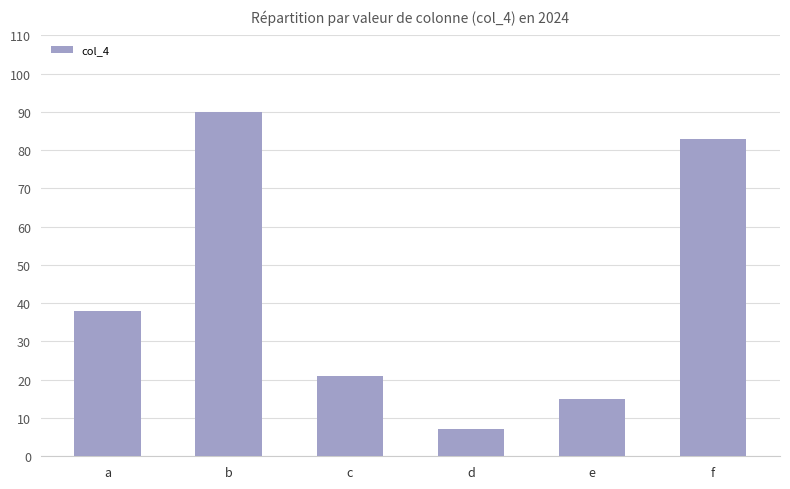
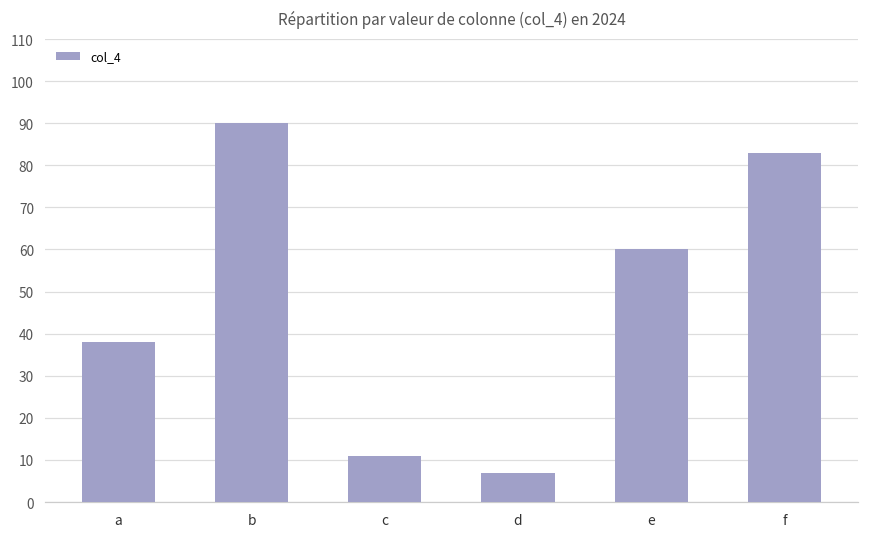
  {
    "a": 38,
    "b": 90,
-   "c": 21,
+   "c": 11,
    "d": 7,
-   "e": 15,
+   "e": 60,
    "f": 83
  }
